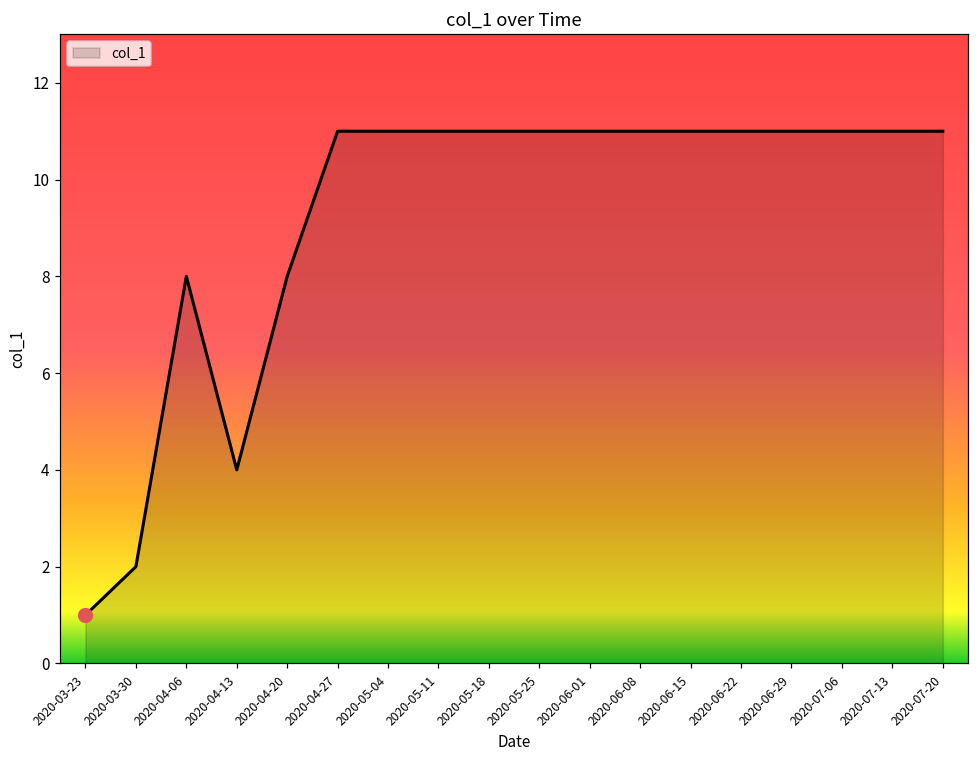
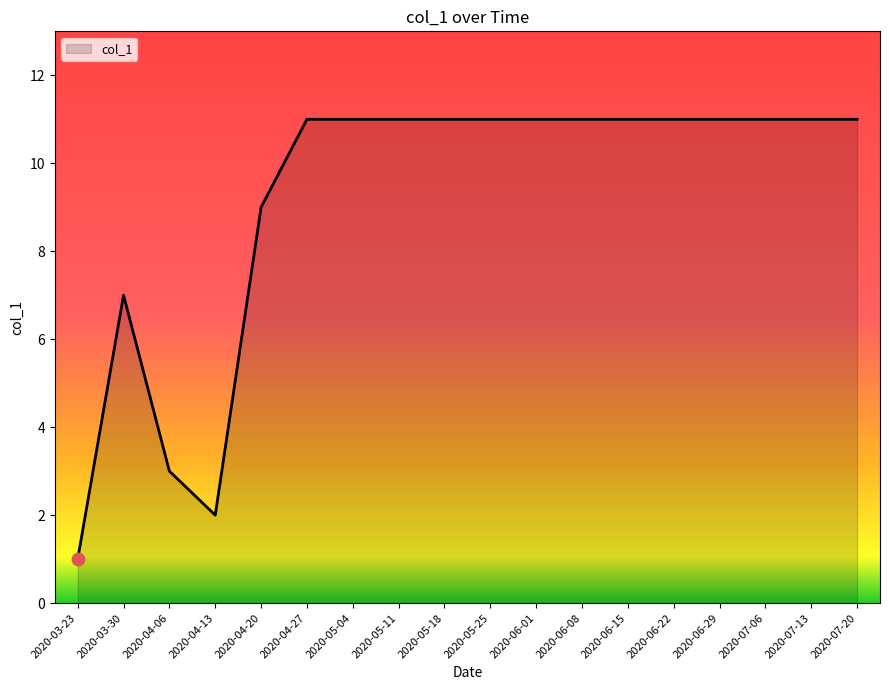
  {
    "col_1": {
-     "2020-03-30": 2,
-     "2020-04-06": 8,
-     "2020-04-13": 4,
-     "2020-04-20": 8,
+     "2020-03-30": 7,
+     "2020-04-06": 3,
+     "2020-04-13": 2,
+     "2020-04-20": 9,
      "2020-04-27": 11,
      "2020-05-04": 11,
      "2020-05-11": 11,
      "2020-05-18": 11,
      "2020-05-25": 11,
      "2020-06-01": 11,
      "2020-06-08": 11,
      "2020-06-15": 11,
      "2020-06-22": 11,
      "2020-06-29": 11,
      "2020-07-06": 11,
      "2020-07-13": 11,
      "2020-07-20": 11
    }
  }
